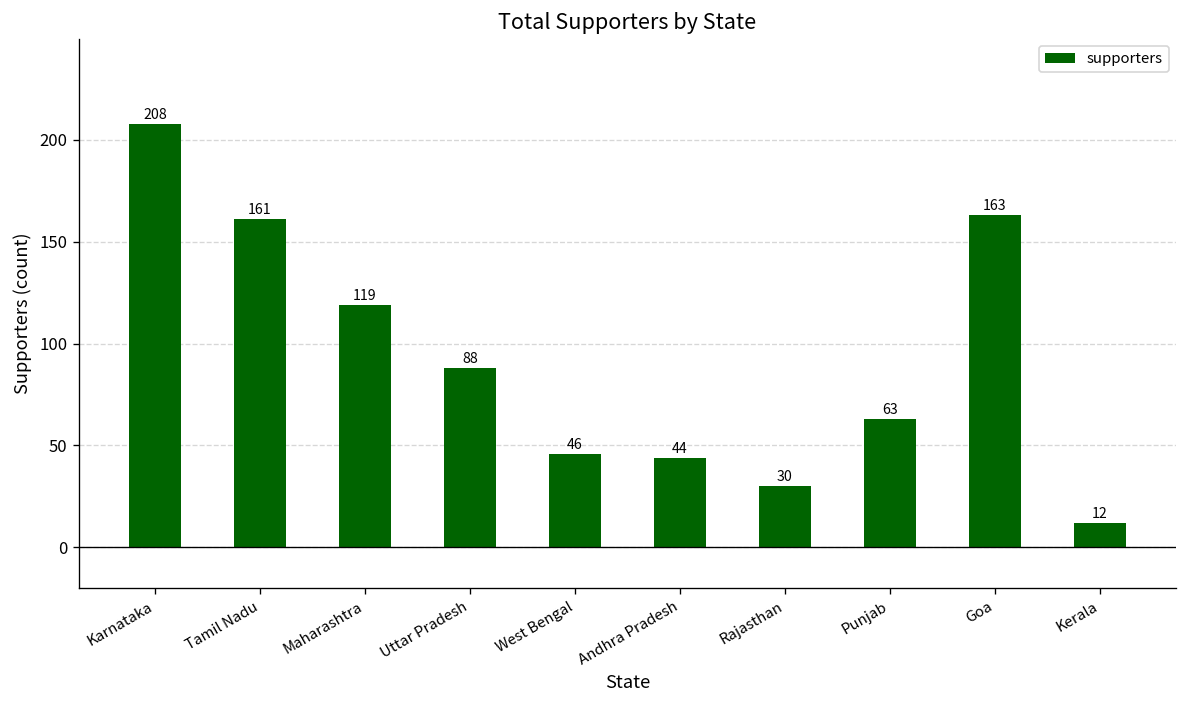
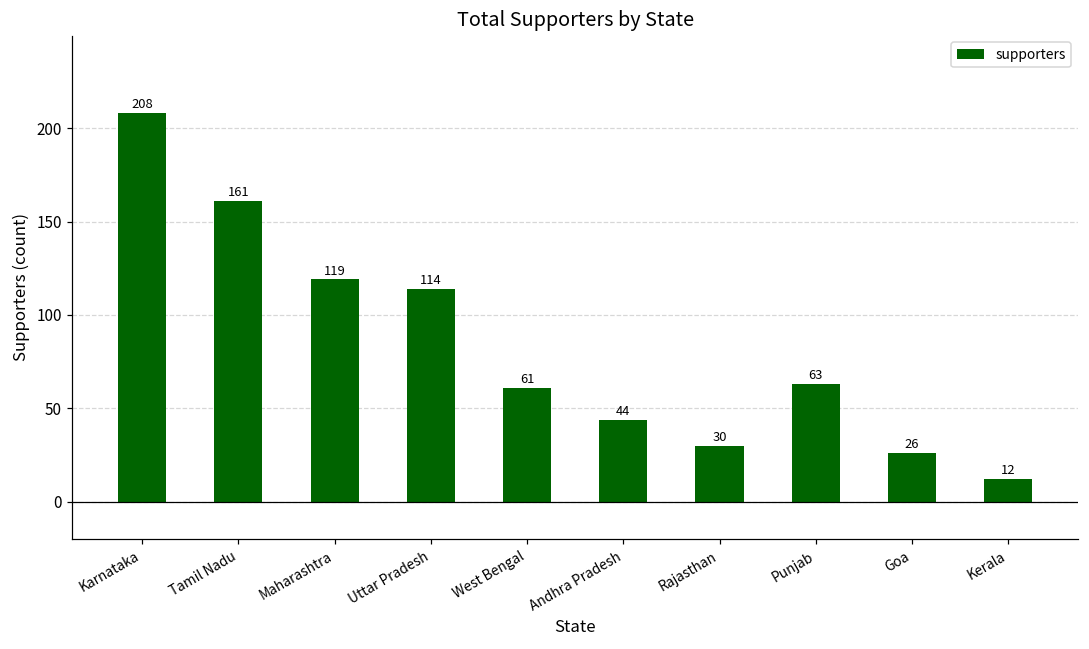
  {
    "Karnataka": 208,
    "Tamil Nadu": 161,
    "Maharashtra": 119,
-   "Uttar Pradesh": 88,
-   "West Bengal": 46,
+   "Uttar Pradesh": 114,
+   "West Bengal": 61,
    "Andhra Pradesh": 44,
    "Rajasthan": 30,
    "Punjab": 63,
-   "Goa": 163,
+   "Goa": 26,
    "Kerala": 12
  }
